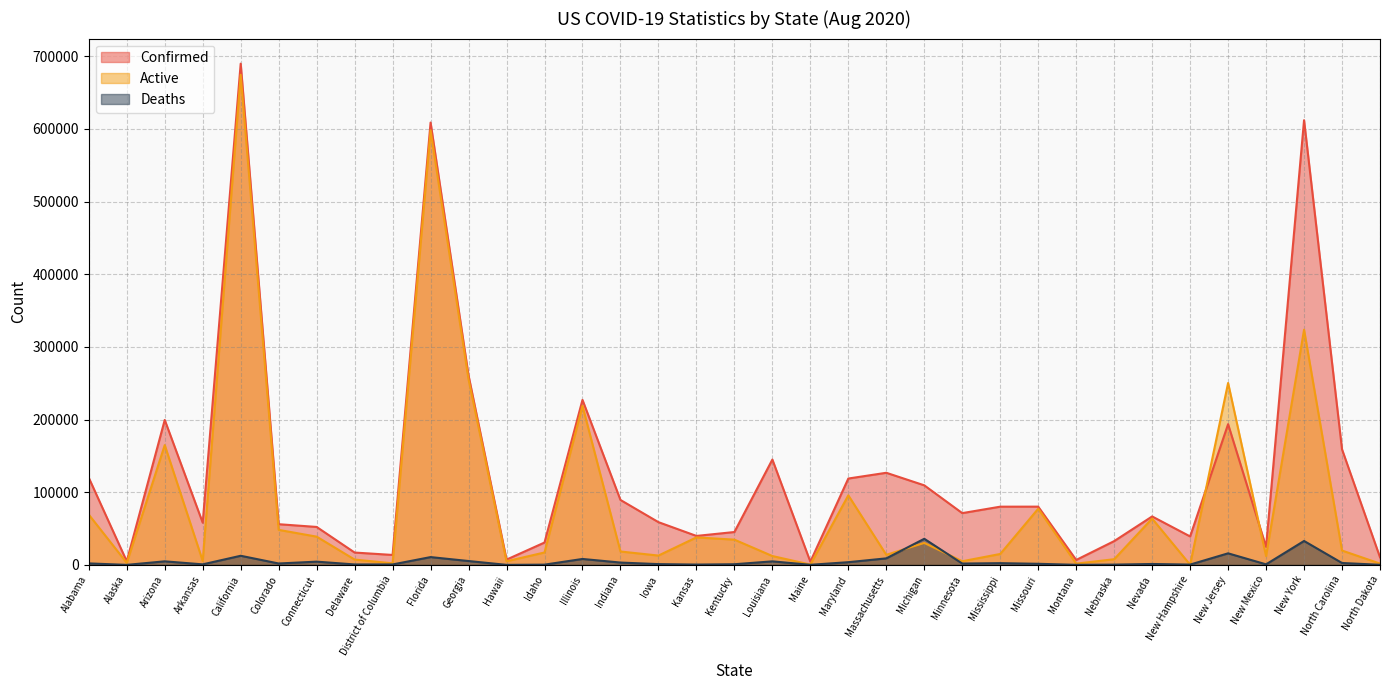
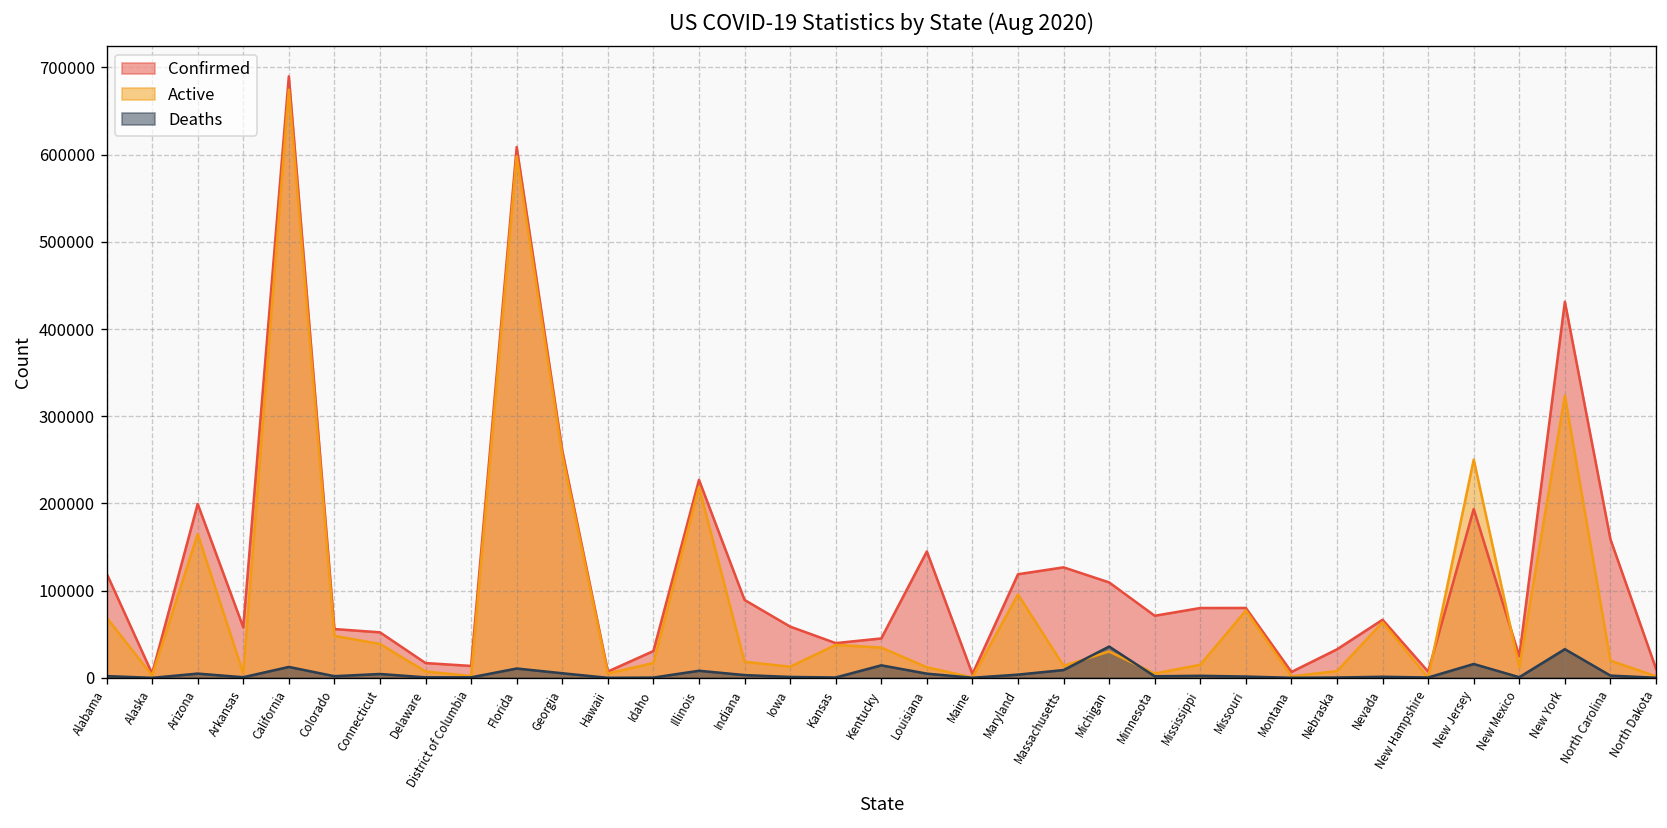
  {
    "Confirmed": {
      "Alabama": 120000,
      "Arizona": 200000,
      "Arkansas": 60000,
      "California": 690000,
      "Colorado": 60000,
      "Connecticut": 50000,
      "Delaware": 20000,
      "District of Columbia": 10000,
      "Florida": 610000,
      "Georgia": 260000,
      "Idaho": 30000,
      "Illinois": 230000,
      "Indiana": 90000,
      "Iowa": 60000,
      "Kentucky": 50000,
      "Louisiana": 140000,
      "Maine": 0,
      "Maryland": 120000,
      "Massachusetts": 130000,
      "Michigan": 110000,
      "Minnesota": 70000,
      "Mississippi": 80000,
      "Montana": 10000,
      "Nebraska": 30000,
-     "New Hampshire": 40000,
+     "New Hampshire": 10000,
      "New Jersey": 190000,
      "New Mexico": 20000,
-     "New York": 610000,
+     "New York": 430000,
      "North Carolina": 160000,
      "North Dakota": 10000
    },
    "Active": {
      "Alabama": 70000,
      "Arizona": 160000,
      "Arkansas": 10000,
      "California": 670000,
      "Colorado": 50000,
      "Connecticut": 40000,
      "Delaware": 10000,
      "Florida": 600000,
      "Georgia": 260000,
      "Idaho": 20000,
      "Illinois": 220000,
      "Indiana": 20000,
      "Iowa": 10000,
      "Kentucky": 30000,
      "Louisiana": 10000,
      "Maryland": 100000,
      "Massachusetts": 10000,
      "Michigan": 30000,
      "Mississippi": 20000,
      "Nebraska": 10000,
      "New Jersey": 250000,
      "New Mexico": 10000,
      "New York": 320000,
      "North Carolina": 20000
    },
    "Deaths": {
      "Alabama": 0,
      "Arizona": 0,
      "Arkansas": 0,
      "California": 10000,
      "Colorado": 0,
      "Connecticut": 0,
      "Delaware": 0,
      "Florida": 10000,
      "Georgia": 10000,
      "Hawaii": 0,
      "Idaho": 0,
      "Illinois": 10000,
      "Indiana": 0,
      "Iowa": 0,
      "Kansas": 0,
-     "Kentucky": 0,
+     "Kentucky": 10000,
      "Louisiana": 0,
      "Maryland": 0,
      "Massachusetts": 10000,
      "Michigan": 40000,
      "Mississippi": 0,
      "Missouri": 0,
      "Nebraska": 0,
      "Nevada": 0,
      "New Jersey": 20000,
      "New Mexico": 0,
      "New York": 30000,
      "North Carolina": 0
    }
  }
